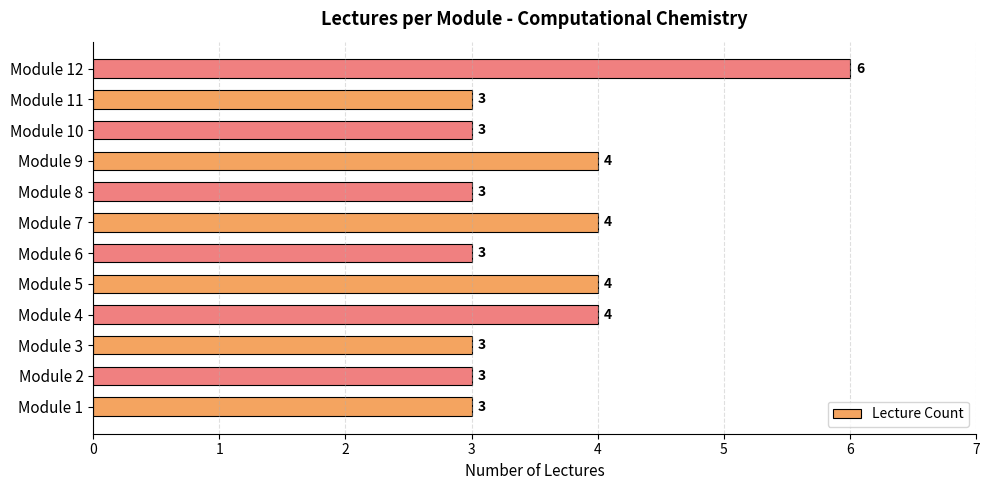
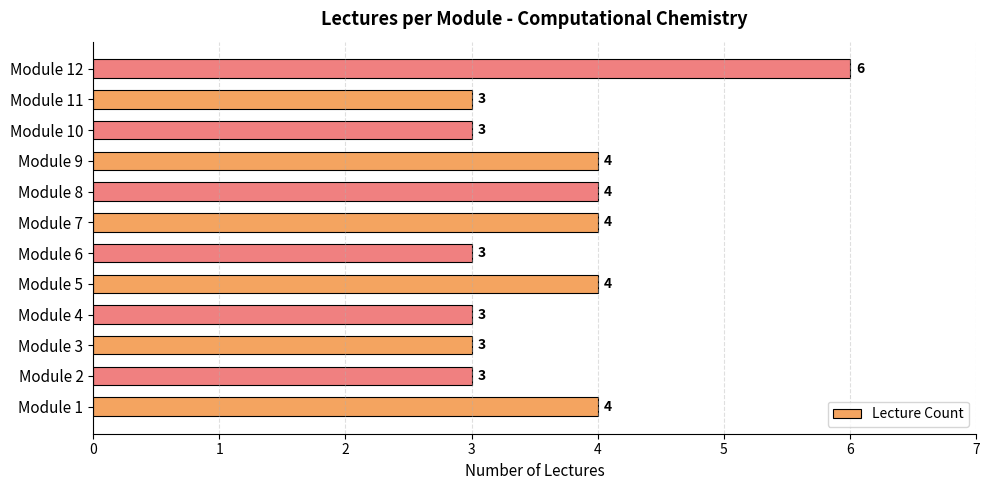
  {
    "Module 12": 6,
    "Module 11": 3,
    "Module 10": 3,
    "Module 9": 4,
-   "Module 8": 3,
+   "Module 8": 4,
    "Module 7": 4,
    "Module 6": 3,
    "Module 5": 4,
-   "Module 4": 4,
+   "Module 4": 3,
    "Module 3": 3,
    "Module 2": 3,
-   "Module 1": 3
+   "Module 1": 4
  }
